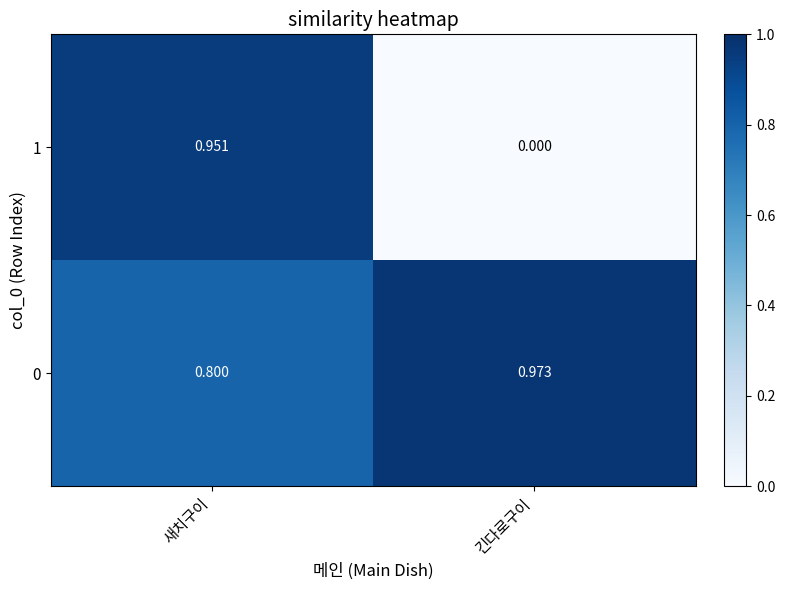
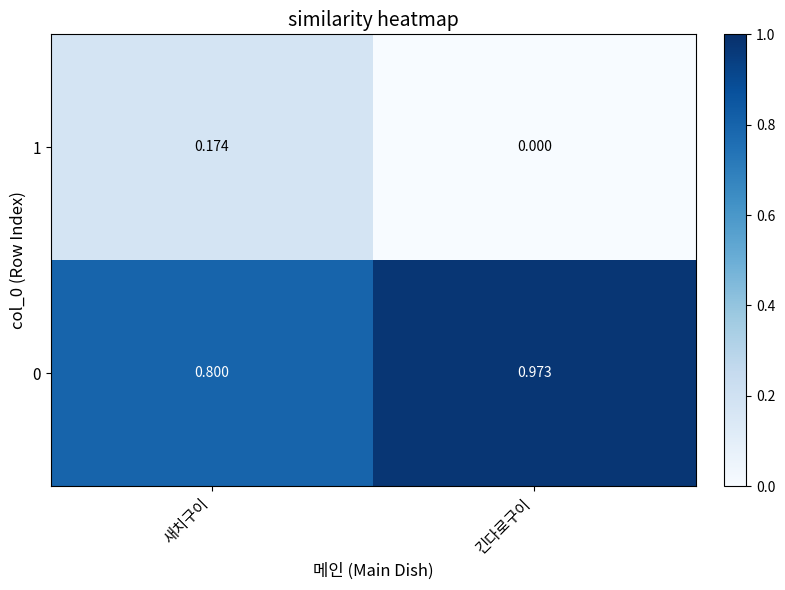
  {
    "1": {
-     "새치구이": 0.951,
+     "새치구이": 0.174,
      "긴다로구이": 0.000
    },
    "0": {
      "새치구이": 0.800,
      "긴다로구이": 0.973
    }
  }
